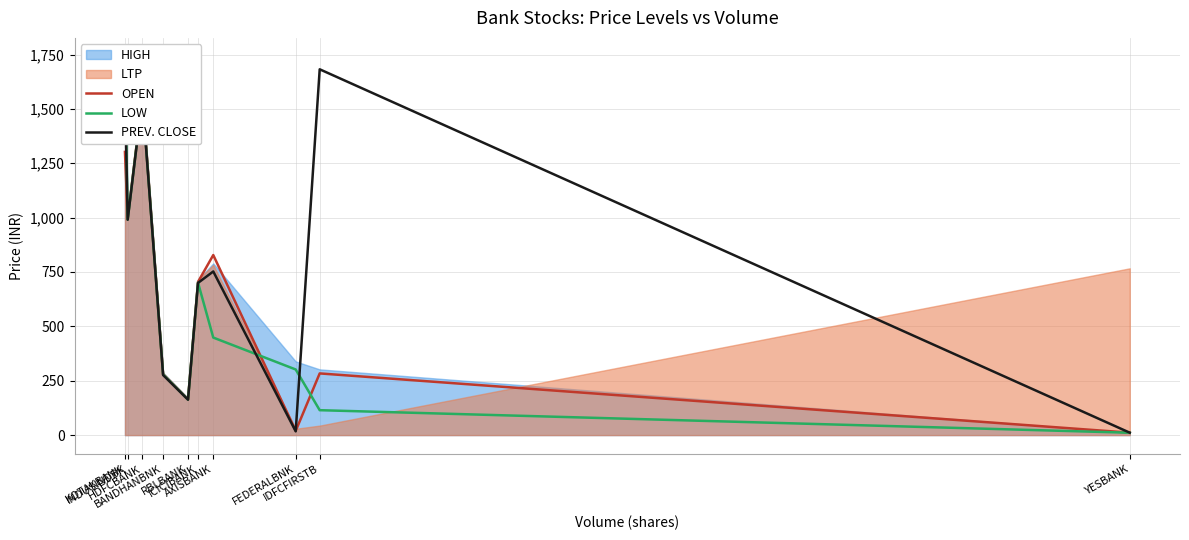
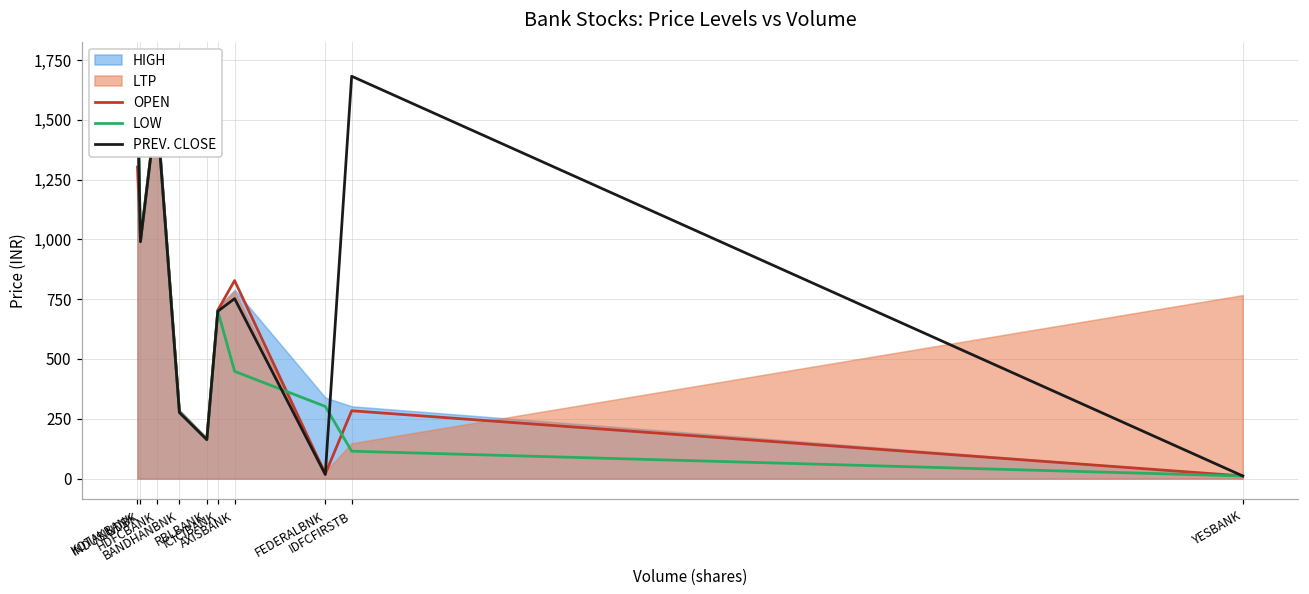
  {
    "OPEN": {
      "KOTAKBANK": "1,300",
      "AXISBANK": "830",
      "IDFCFIRSTB": "280"
    },
    "HIGH": {
      "FEDERALBNK": "340",
      "IDFCFIRSTB": "300"
    },
    "LOW": {
      "AXISBANK": "450",
      "FEDERALBNK": "300",
      "IDFCFIRSTB": "110"
    },
    "LTP": {
-     "IDFCFIRSTB": "40",
+     "IDFCFIRSTB": "150",
      "YESBANK": "770"
    },
    "PREV. CLOSE": {
      "AXISBANK": "750",
      "IDFCFIRSTB": "1,680"
    }
  }
